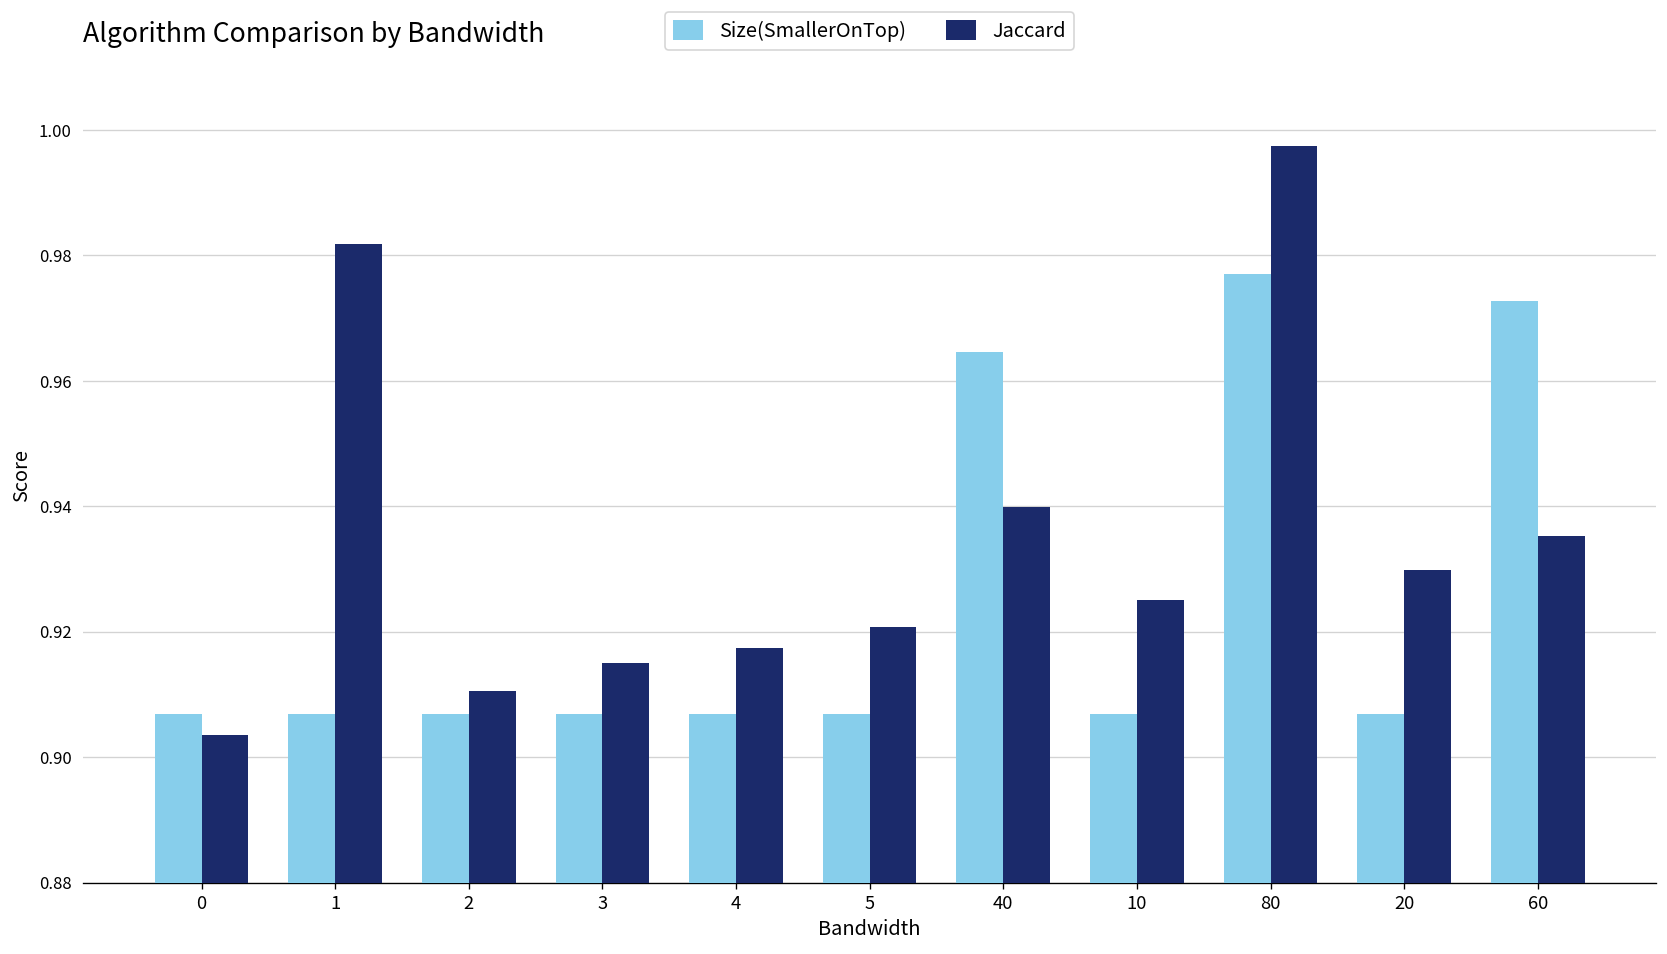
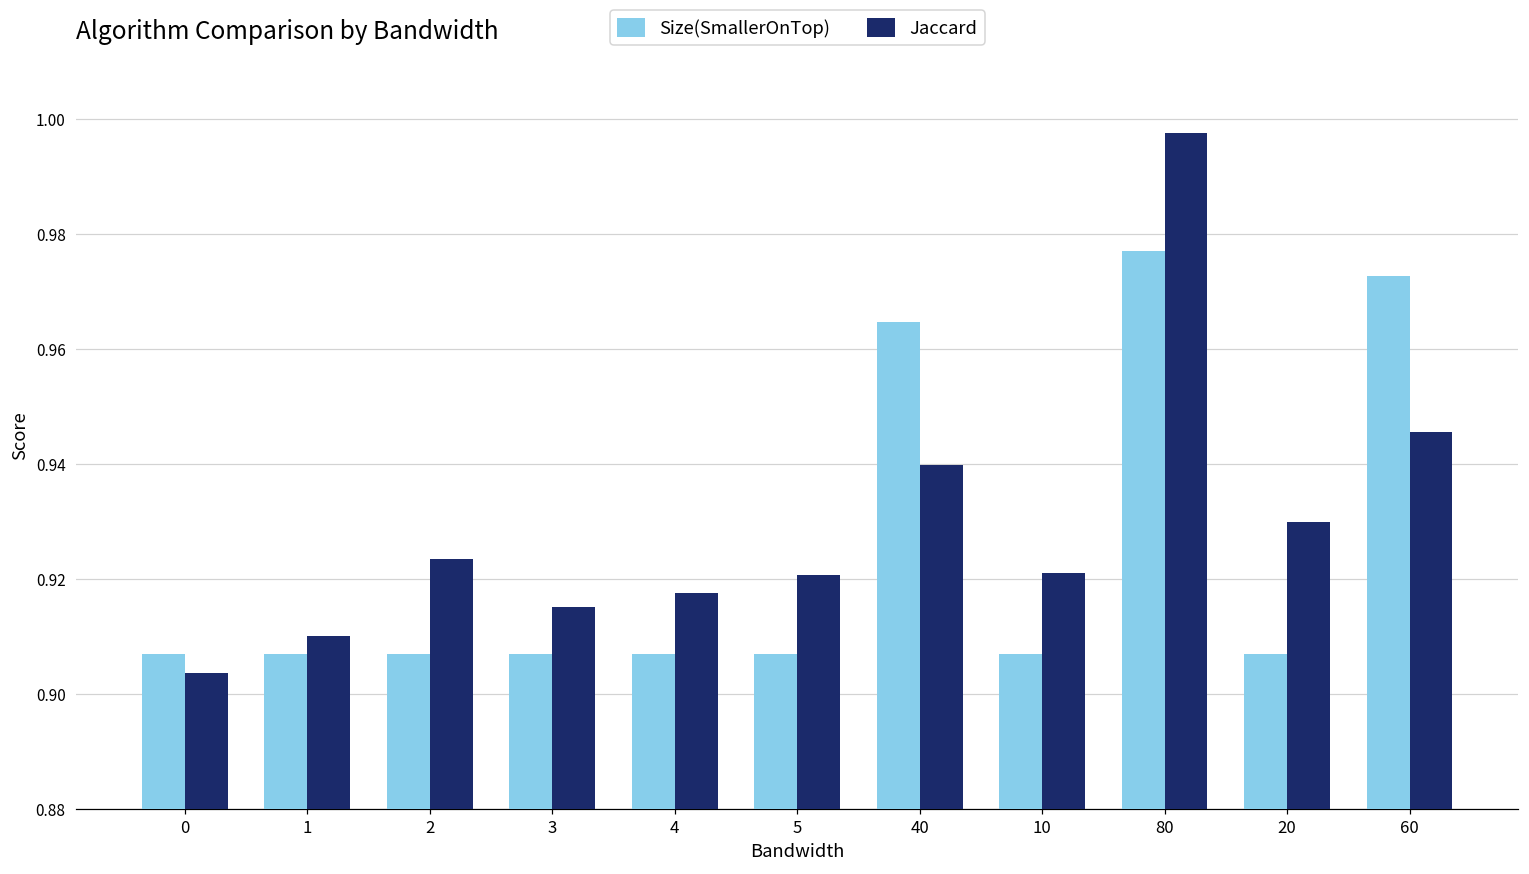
  {
    "Size(SmallerOnTop)": {
      "0": 0.907,
      "1": 0.907,
      "2": 0.907,
      "3": 0.907,
      "4": 0.907,
      "5": 0.907,
      "40": 0.965,
      "10": 0.907,
      "80": 0.977,
      "20": 0.907,
      "60": 0.973
    },
    "Jaccard": {
      "0": 0.904,
-     "1": 0.982,
-     "2": 0.911,
+     "1": 0.910,
+     "2": 0.923,
      "3": 0.915,
      "4": 0.918,
      "5": 0.921,
      "40": 0.940,
-     "10": 0.925,
+     "10": 0.921,
      "80": 0.997,
      "20": 0.930,
-     "60": 0.935
+     "60": 0.945
    }
  }
